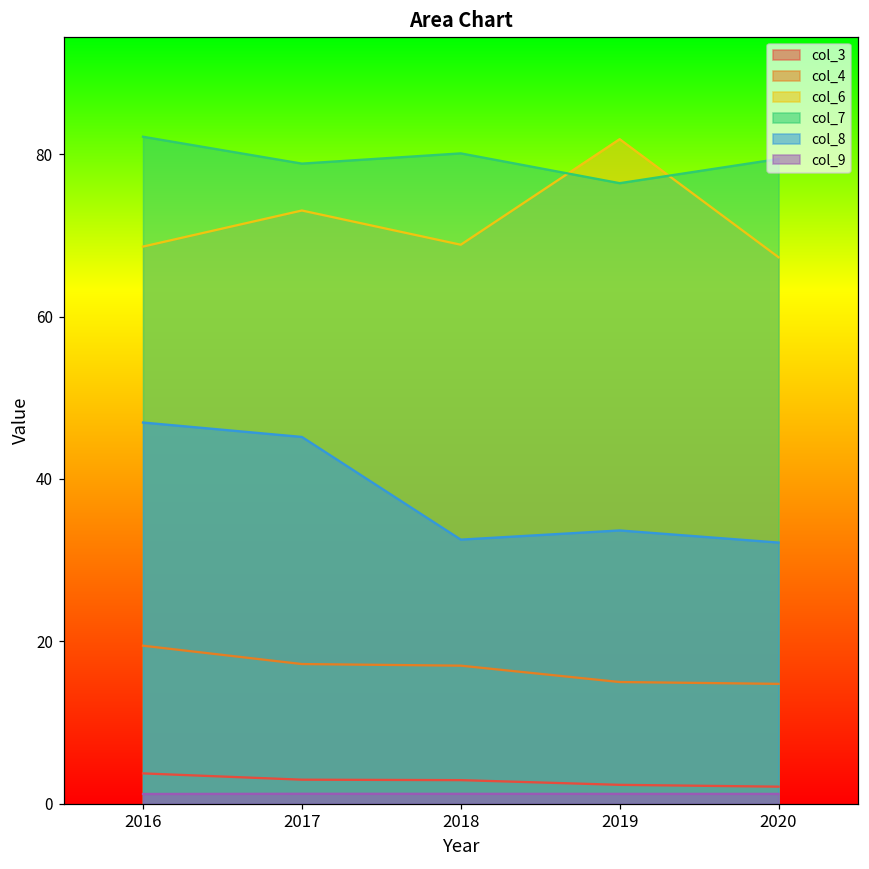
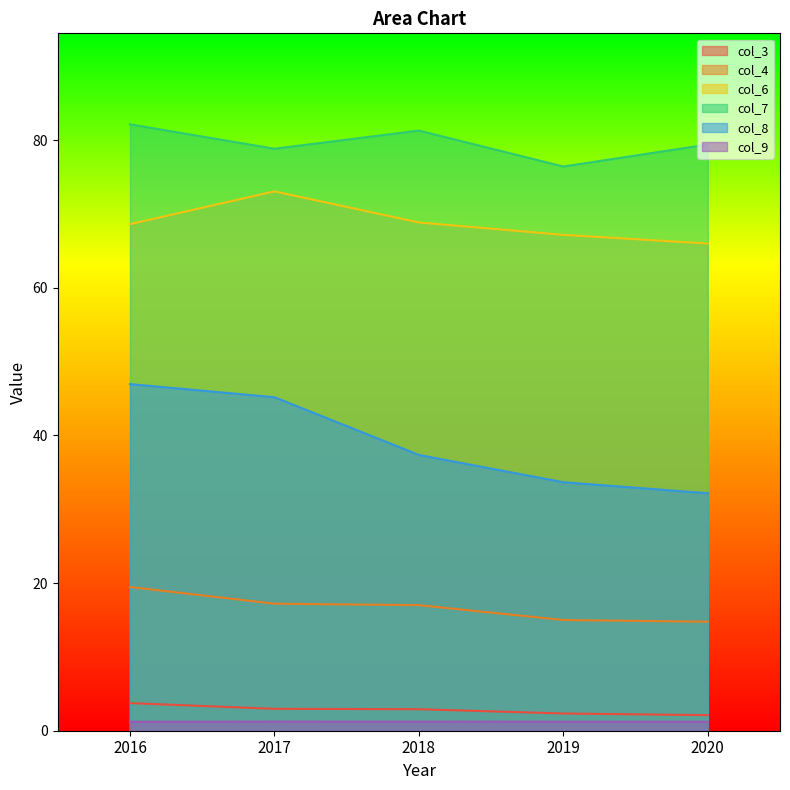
  {
    "col_6": {
      "2016": 69,
      "2017": 73,
      "2018": 69,
-     "2019": 82,
-     "2020": 67
+     "2019": 67,
+     "2020": 66
    },
    "col_7": {
      "2016": 82,
      "2017": 79,
-     "2018": 80,
+     "2018": 81,
      "2019": 76
    },
    "col_8": {
      "2016": 47,
      "2017": 45,
-     "2018": 33,
+     "2018": 37,
      "2019": 34,
      "2020": 32
    },
    "col_9": {
      "2016": 1,
      "2017": 1,
      "2018": 1,
      "2019": 1,
      "2020": 1
    }
  }
